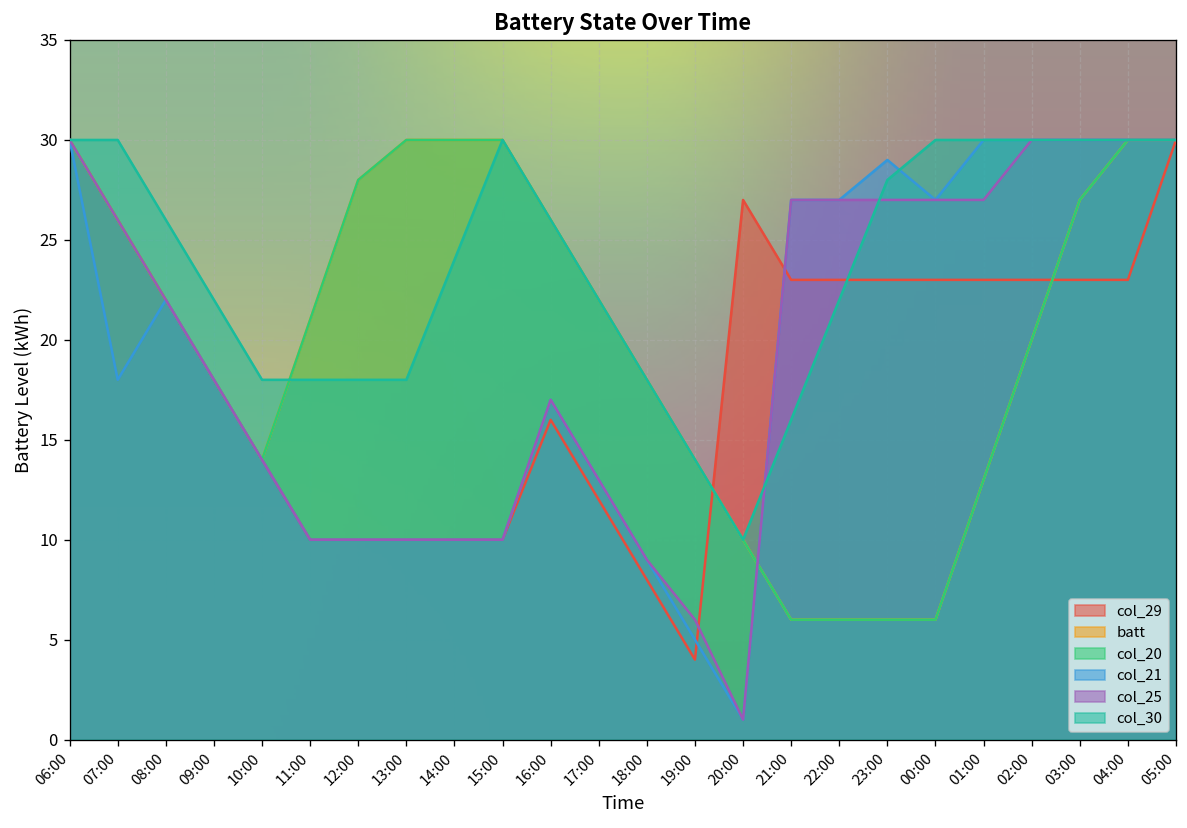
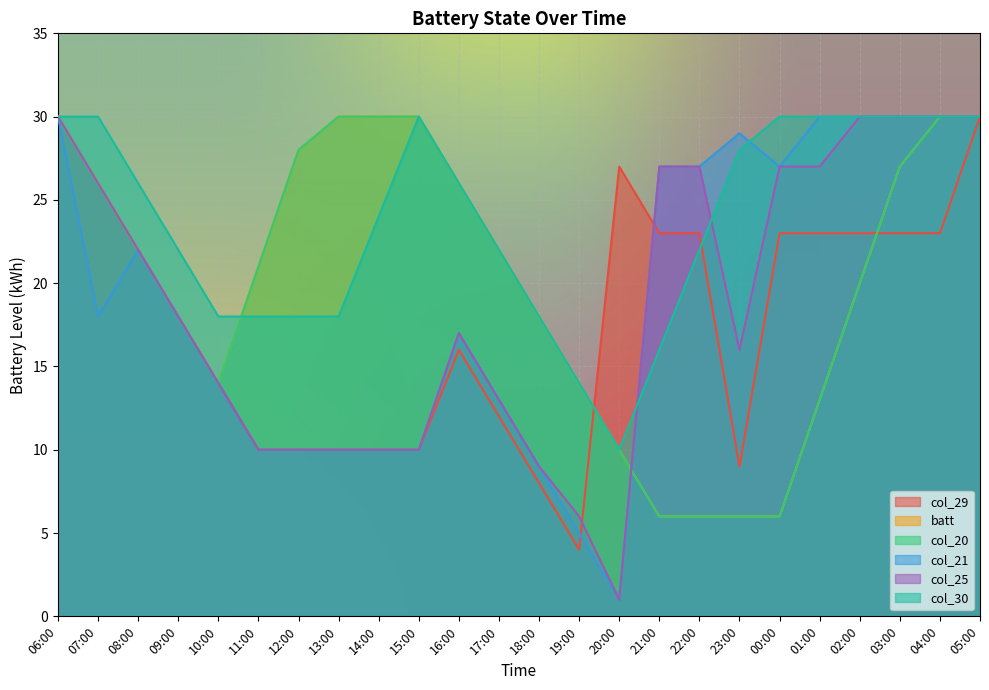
  {
    "col_29": {
      "16:00": 16,
      "17:00": 12,
      "18:00": 8,
      "19:00": 4,
      "20:00": 27,
      "21:00": 23,
      "22:00": 23,
-     "23:00": 23,
+     "23:00": 9,
      "00:00": 23,
      "01:00": 23,
      "02:00": 23,
      "03:00": 23,
      "04:00": 23
    },
    "col_21": {
      "07:00": 18,
      "19:00": 5,
      "23:00": 29
    },
    "col_25": {
      "19:00": 6,
-     "23:00": 27,
+     "23:00": 16,
      "01:00": 27
    }
  }
